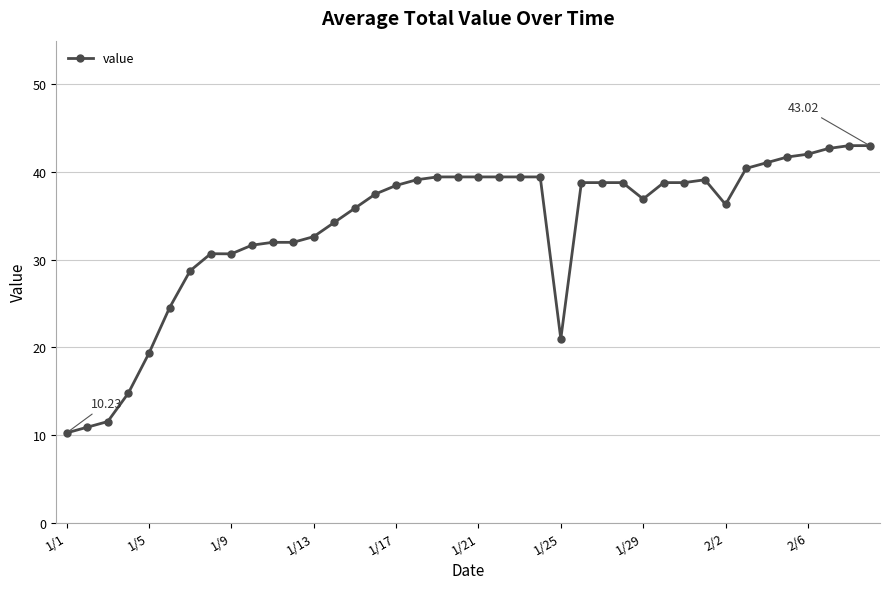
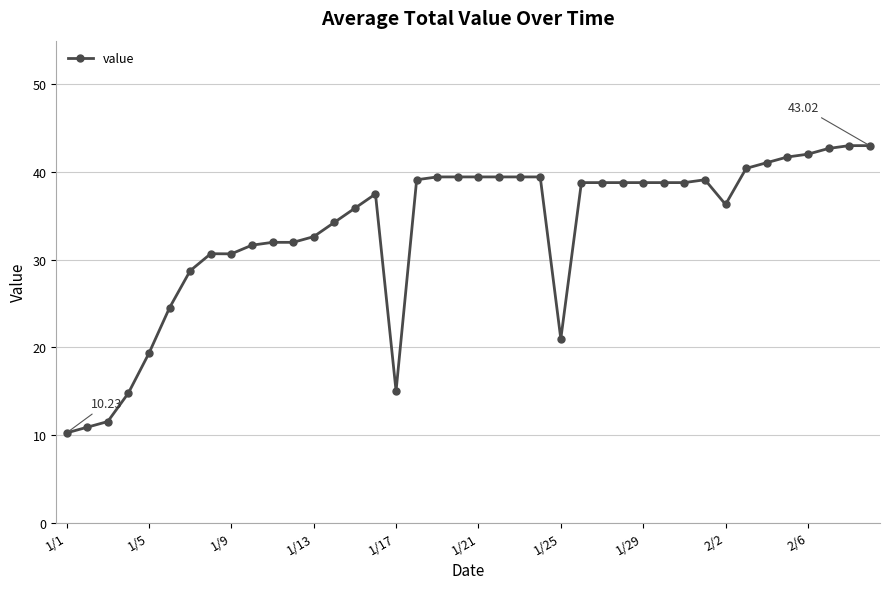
  {
    "1/5": 19,
    "1/9": 31,
    "1/13": 33,
-   "1/17": 38,
+   "1/17": 15,
    "1/21": 39,
    "1/25": 21,
-   "1/29": 37,
+   "1/29": 39,
    "2/2": 36,
    "2/6": 42
  }
